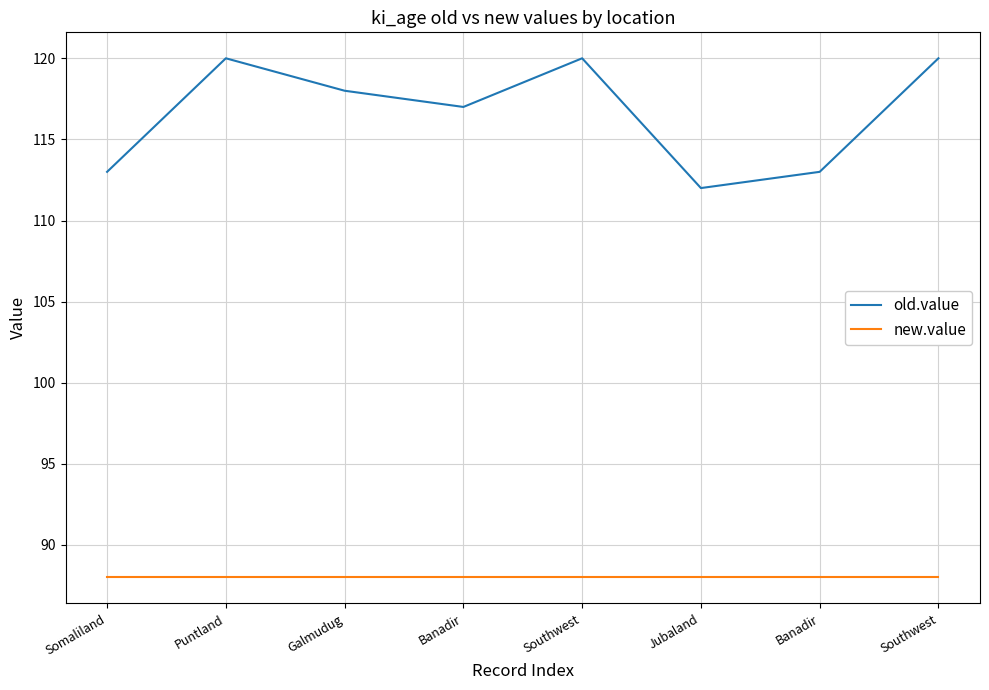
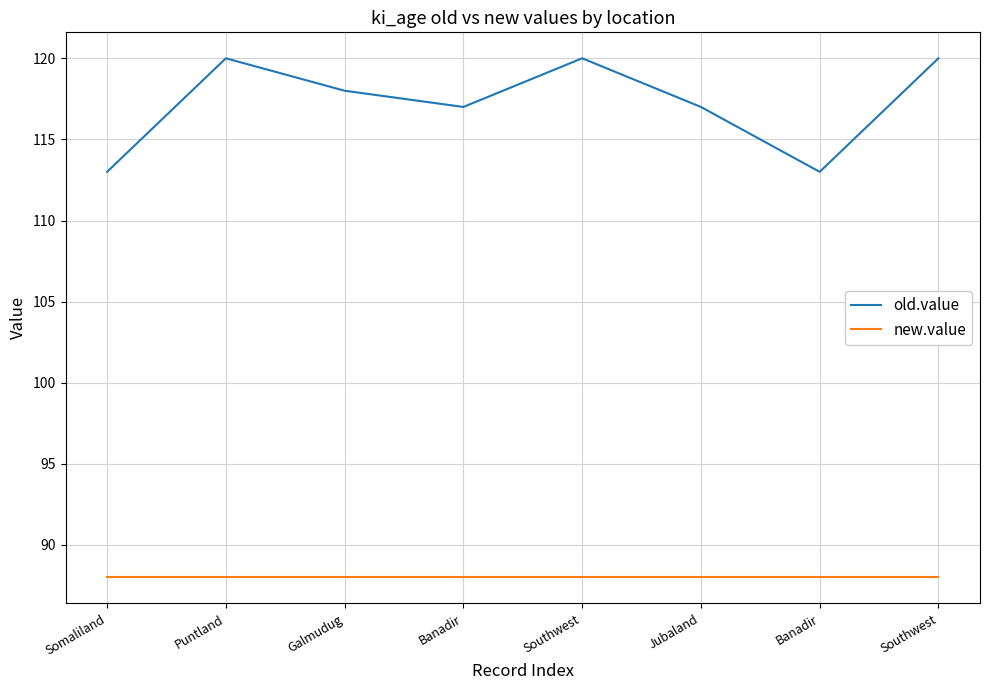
  {
    "old.value": {
      "Somaliland": 113,
      "Puntland": 120,
      "Galmudug": 118,
-     "Jubaland": 112
+     "Jubaland": 117
    },
    "new.value": {
      "Somaliland": 88,
      "Puntland": 88,
      "Galmudug": 88,
      "Jubaland": 88
    }
  }
